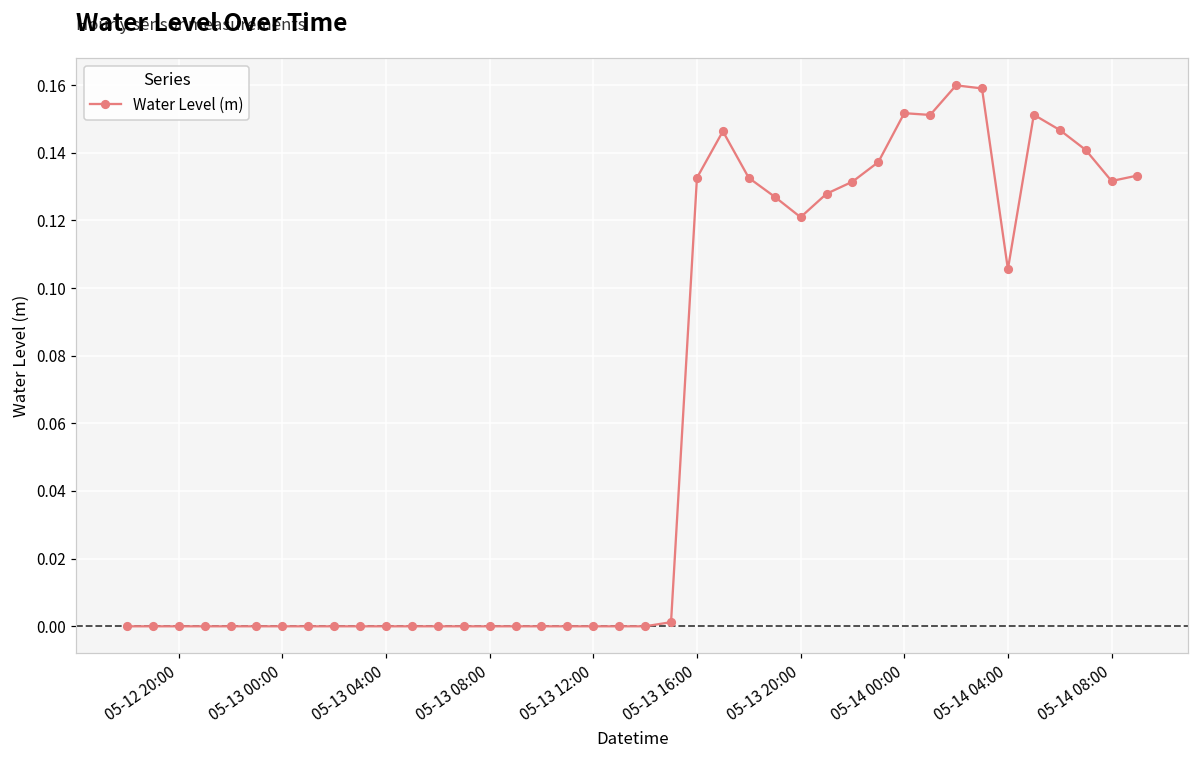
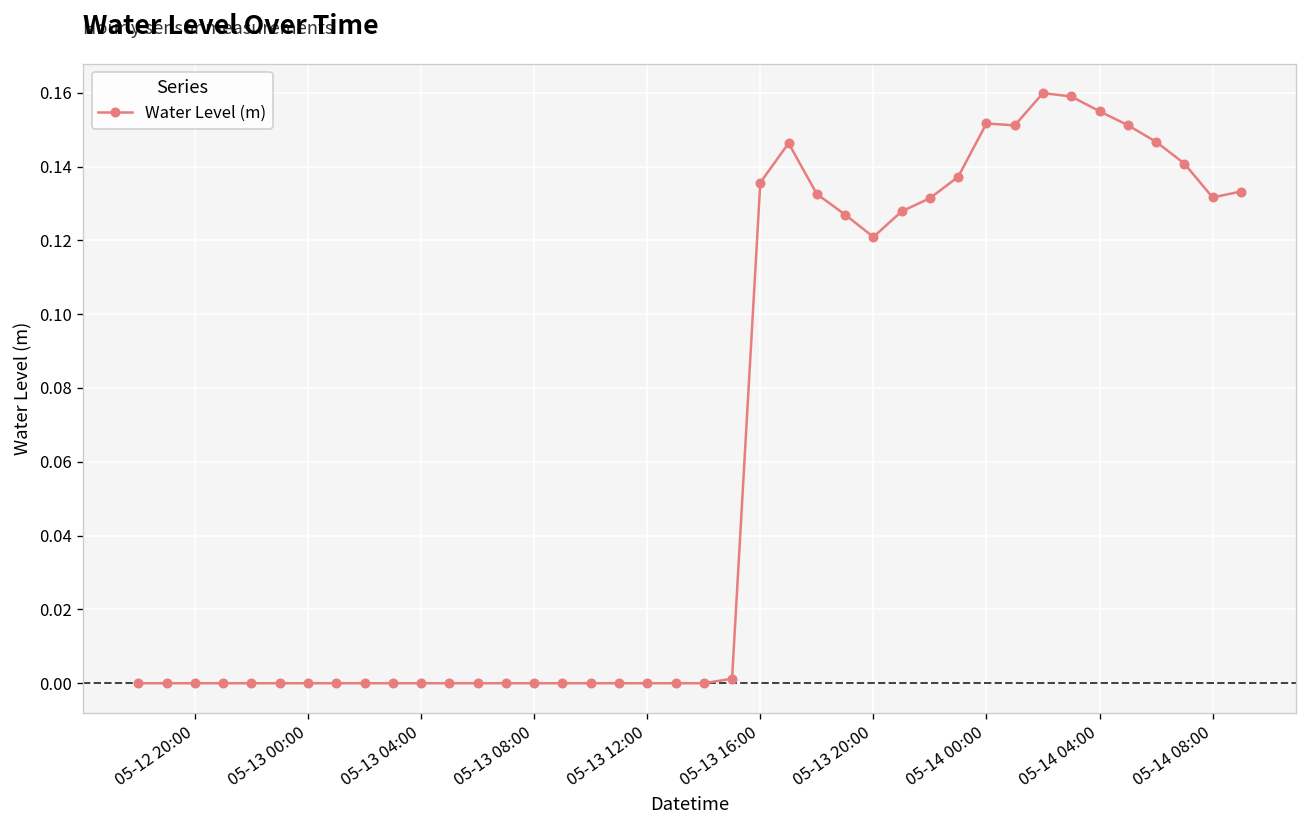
  {
    "05-12 20:00": 0.000,
    "05-13 00:00": 0.000,
    "05-13 04:00": 0.000,
    "05-13 08:00": 0.000,
    "05-13 12:00": 0.000,
-   "05-13 16:00": 0.133,
+   "05-13 16:00": 0.136,
    "05-13 20:00": 0.121,
    "05-14 00:00": 0.152,
-   "05-14 04:00": 0.106,
+   "05-14 04:00": 0.155,
    "05-14 08:00": 0.132
  }
